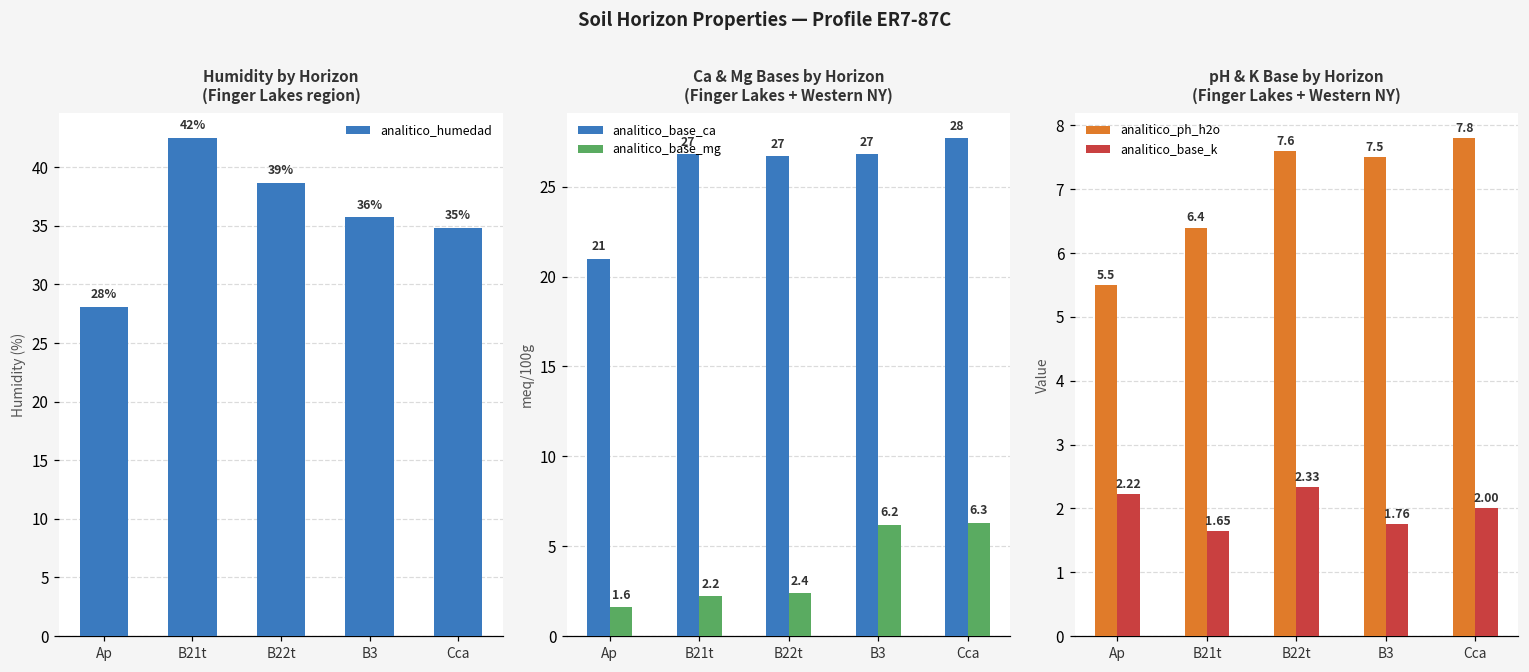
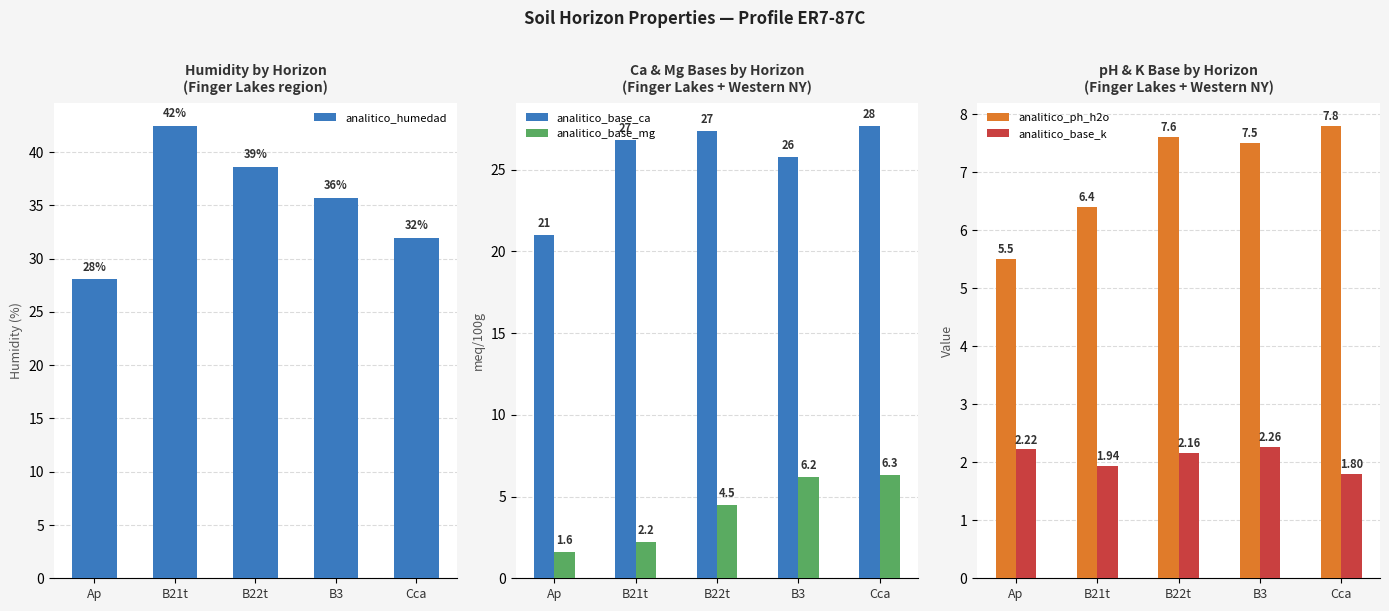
  {
    "Humidity by Horizon (Finger Lakes region)": {
      "Ap": "28%",
      "B21t": "42%",
      "B22t": "39%",
      "B3": "36%",
-     "Cca": "35%"
+     "Cca": "32%"
    },
    "Ca & Mg Bases by Horizon (Finger Lakes + Western NY)": {
      "analitico_base_ca": {
        "Ap": "21",
        "B21t": "27",
-       "B22t": "26.7",
-       "B3": "27",
+       "B22t": "27.4",
+       "B3": "26",
        "Cca": "28"
      },
      "analitico_base_mg": {
        "Ap": "1.6",
        "B21t": "2.2",
-       "B22t": "2.4",
+       "B22t": "4.5",
        "B3": "6.2",
        "Cca": "6.3"
      }
    },
    "pH & K Base by Horizon (Finger Lakes + Western NY)": {
      "analitico_ph_h2o": {
        "Ap": "5.5",
        "B21t": "6.4",
        "B22t": "7.6",
        "B3": "7.5",
        "Cca": "7.8"
      },
      "analitico_base_k": {
        "Ap": "2.22",
-       "B21t": "1.65",
-       "B22t": "2.33",
-       "B3": "1.76",
-       "Cca": "2.00"
+       "B21t": "1.94",
+       "B22t": "2.16",
+       "B3": "2.26",
+       "Cca": "1.80"
      }
    }
  }
